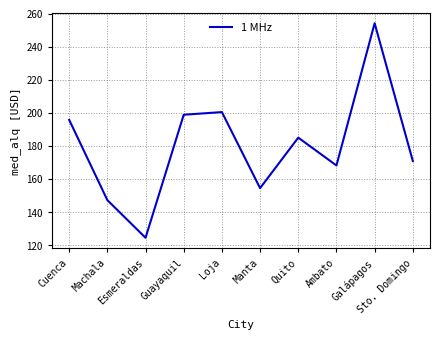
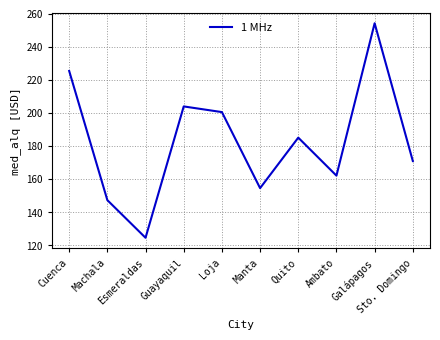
  {
-   "Cuenca": 196,
+   "Cuenca": 225,
    "Machala": 147,
    "Esmeraldas": 125,
-   "Guayaquil": 199,
+   "Guayaquil": 204,
    "Loja": 201,
    "Manta": 155,
    "Quito": 185,
-   "Ambato": 168,
+   "Ambato": 162,
    "Galápagos": 254,
    "Sto. Domingo": 171
  }
